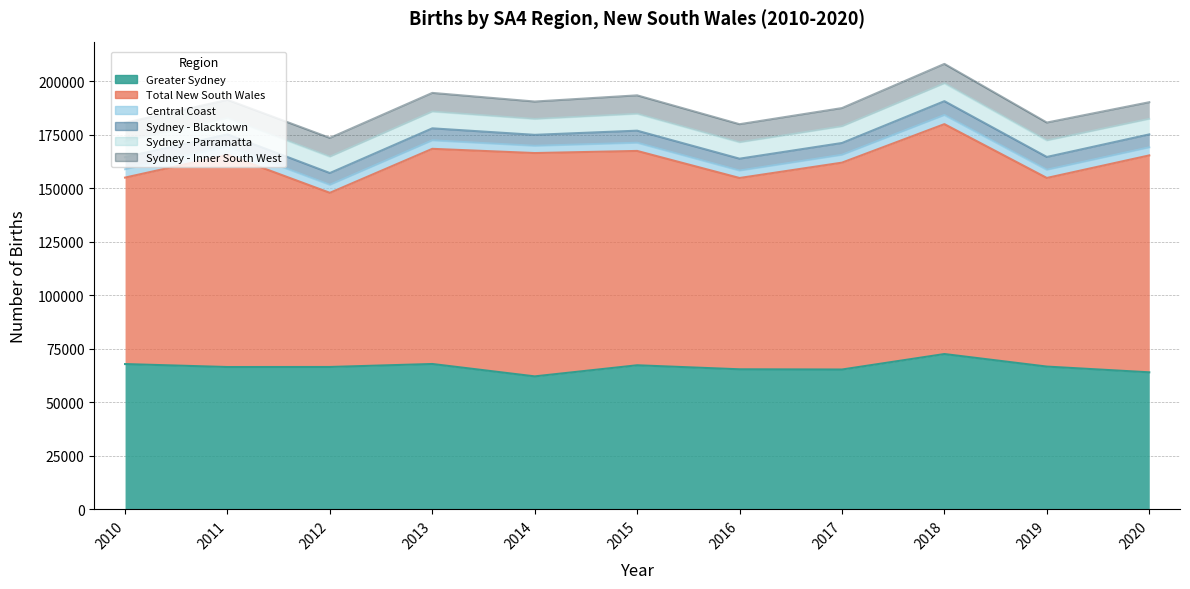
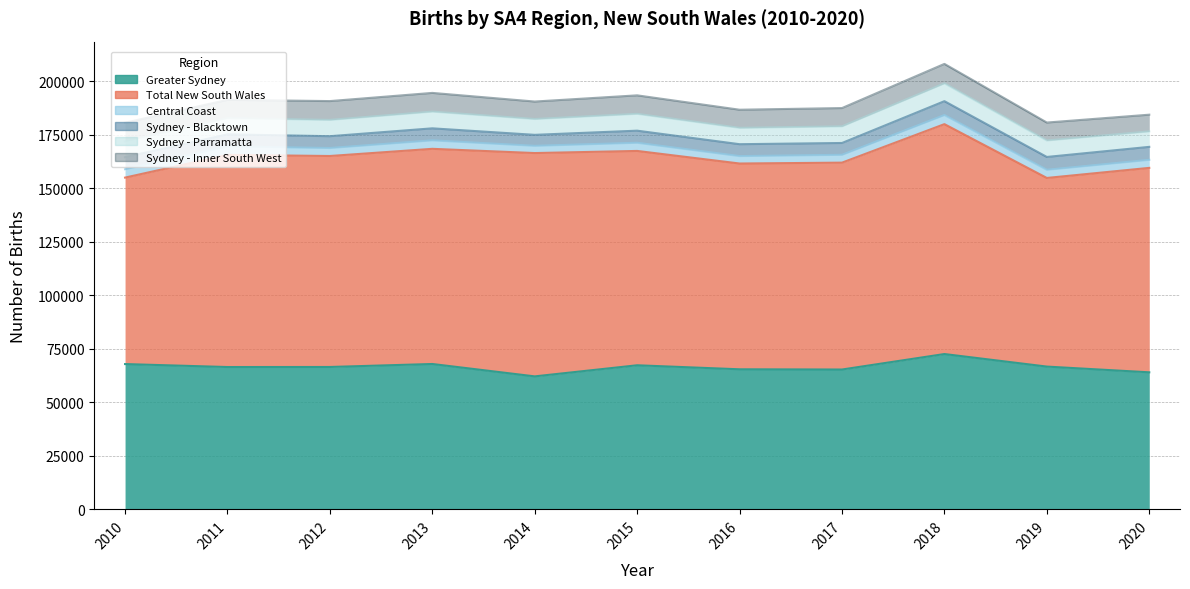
  {
    "Total New South Wales": {
      "2010": 87000,
-     "2012": 81000,
+     "2012": 99000,
      "2013": 100000,
      "2014": 104000,
      "2015": 100000,
-     "2016": 89000,
+     "2016": 96000,
      "2017": 97000,
      "2018": 107000,
      "2019": 88000,
-     "2020": 101000
+     "2020": 95000
    }
  }
